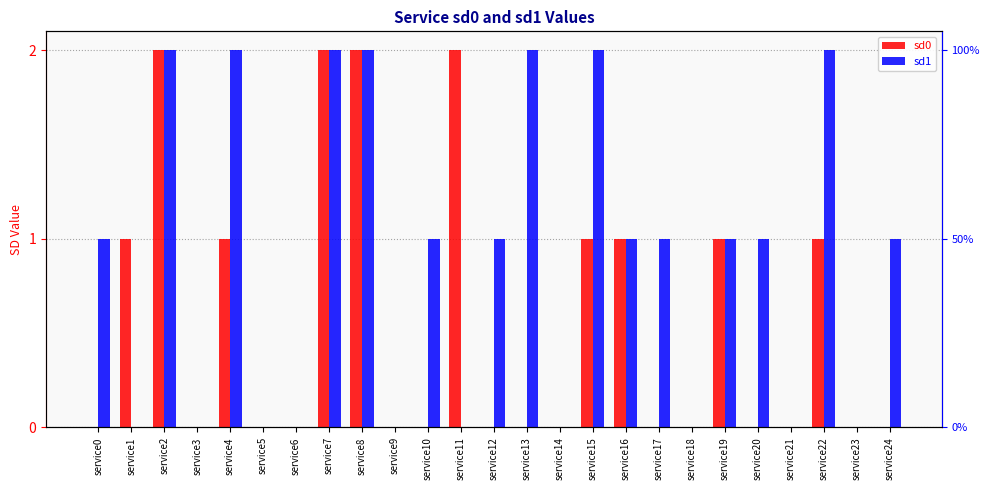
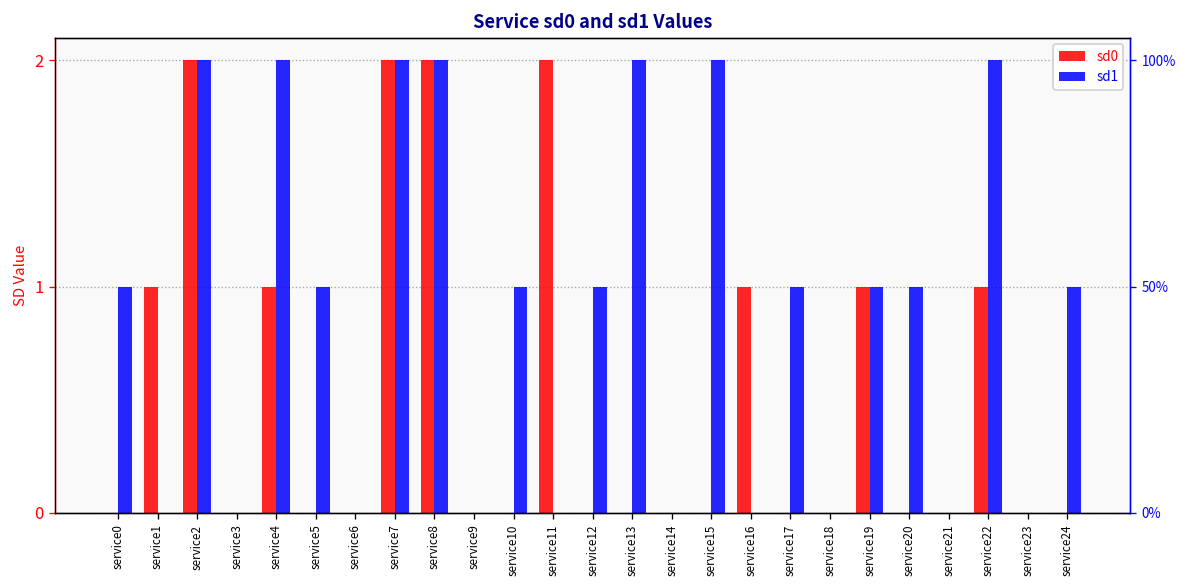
  {
    "sd0": {
      "service0": 0,
      "service1": 1,
      "service2": 2,
      "service3": 0,
      "service4": 1,
      "service5": 0,
      "service6": 0,
      "service7": 2,
      "service8": 2,
      "service9": 0,
      "service10": 0,
      "service11": 2,
      "service12": 0,
      "service13": 0,
      "service14": 0,
-     "service15": 1,
+     "service15": 0,
      "service16": 1,
      "service17": 0,
      "service18": 0,
      "service19": 1,
      "service20": 0,
      "service21": 0,
      "service22": 1,
      "service23": 0,
      "service24": 0
    },
    "sd1": {
      "service0": 1,
      "service1": 0,
      "service2": 2,
      "service3": 0,
      "service4": 2,
-     "service5": 0,
+     "service5": 1,
      "service6": 0,
      "service7": 2,
      "service8": 2,
      "service9": 0,
      "service10": 1,
      "service11": 0,
      "service12": 1,
      "service13": 2,
      "service14": 0,
      "service15": 2,
-     "service16": 1,
+     "service16": 0,
      "service17": 1,
      "service18": 0,
      "service19": 1,
      "service20": 1,
      "service21": 0,
      "service22": 2,
      "service23": 0,
      "service24": 1
    }
  }
